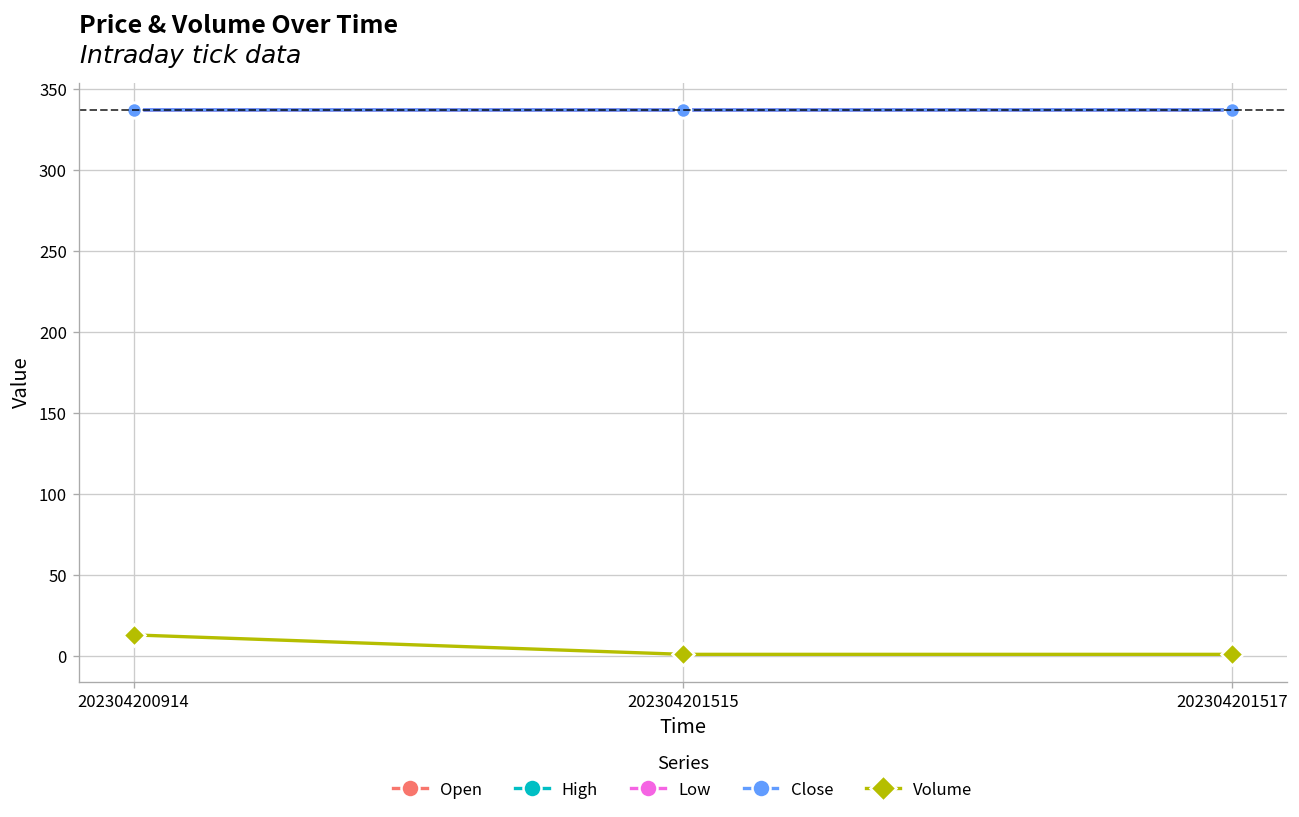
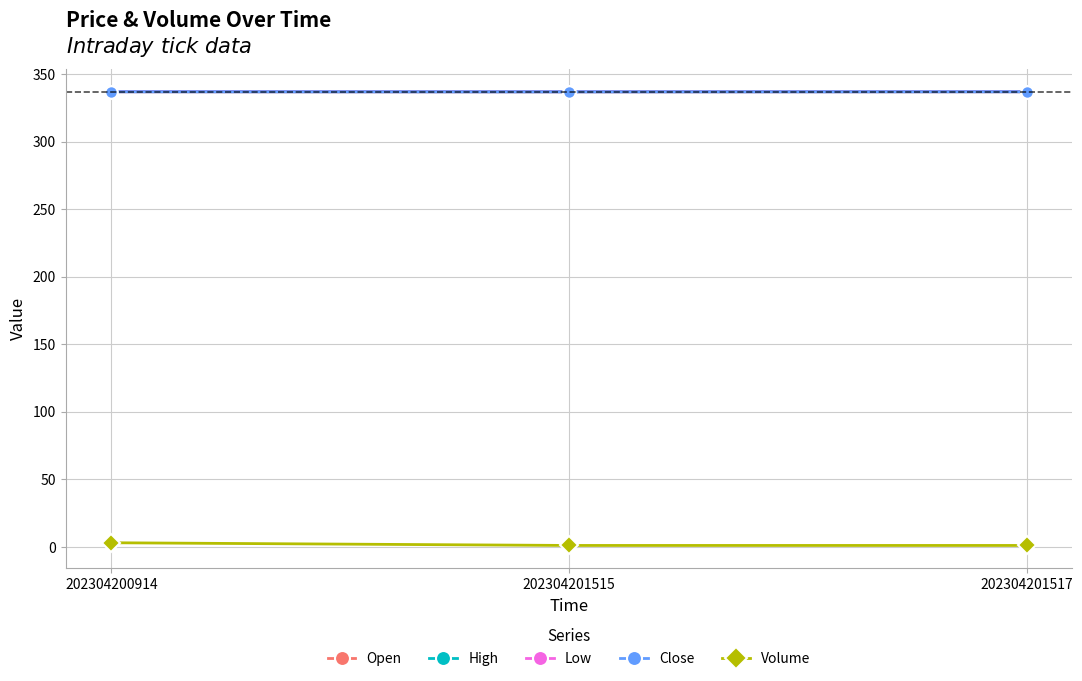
  {
    "Close": {
      "202304200914": 337,
      "202304201515": 337,
      "202304201517": 337
    },
    "Volume": {
-     "202304200914": 13,
+     "202304200914": 3,
      "202304201515": 1,
      "202304201517": 1
    }
  }
